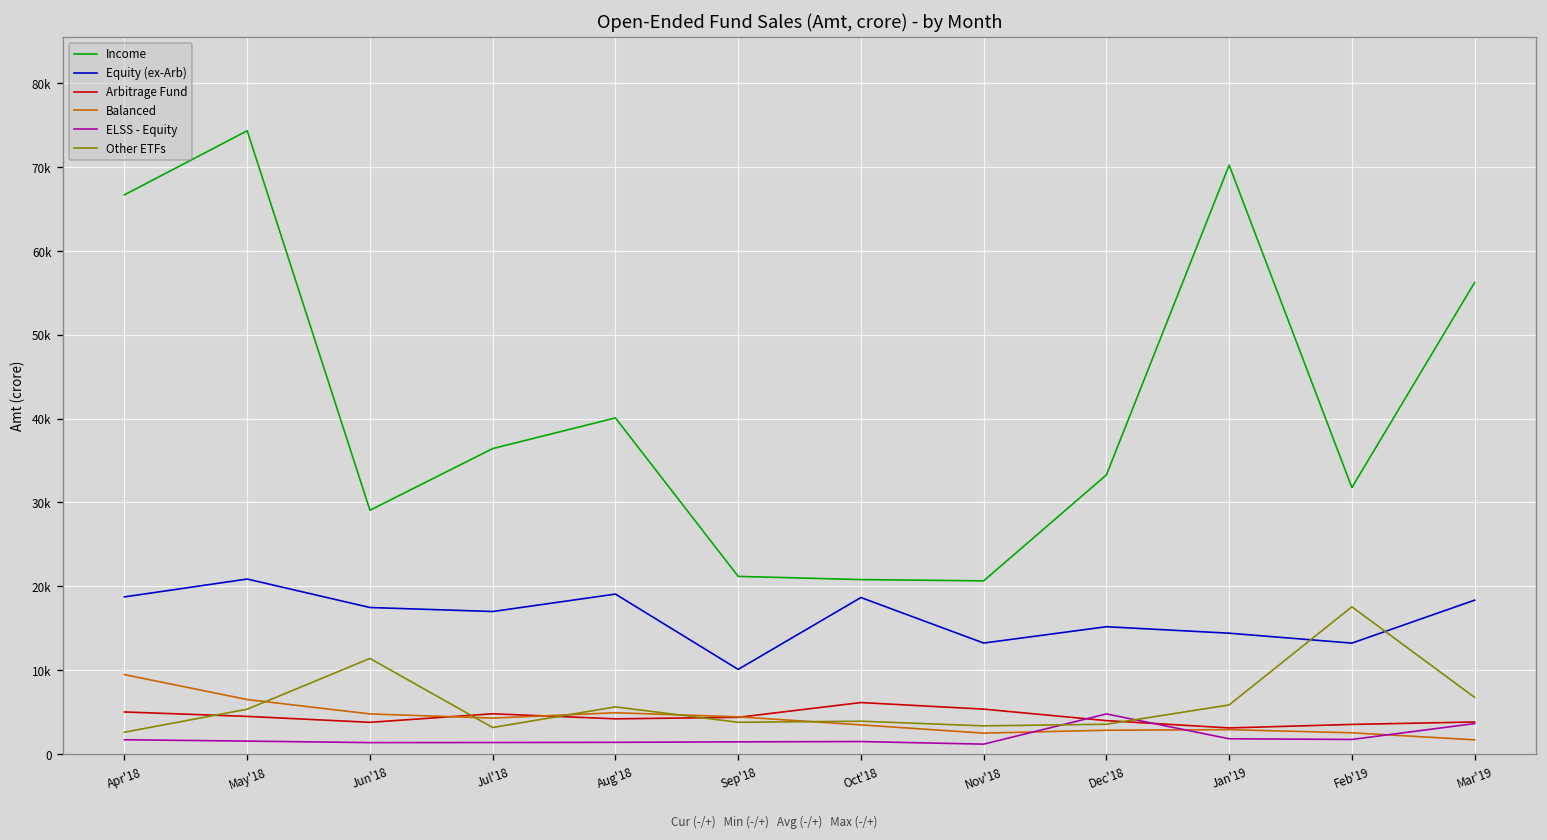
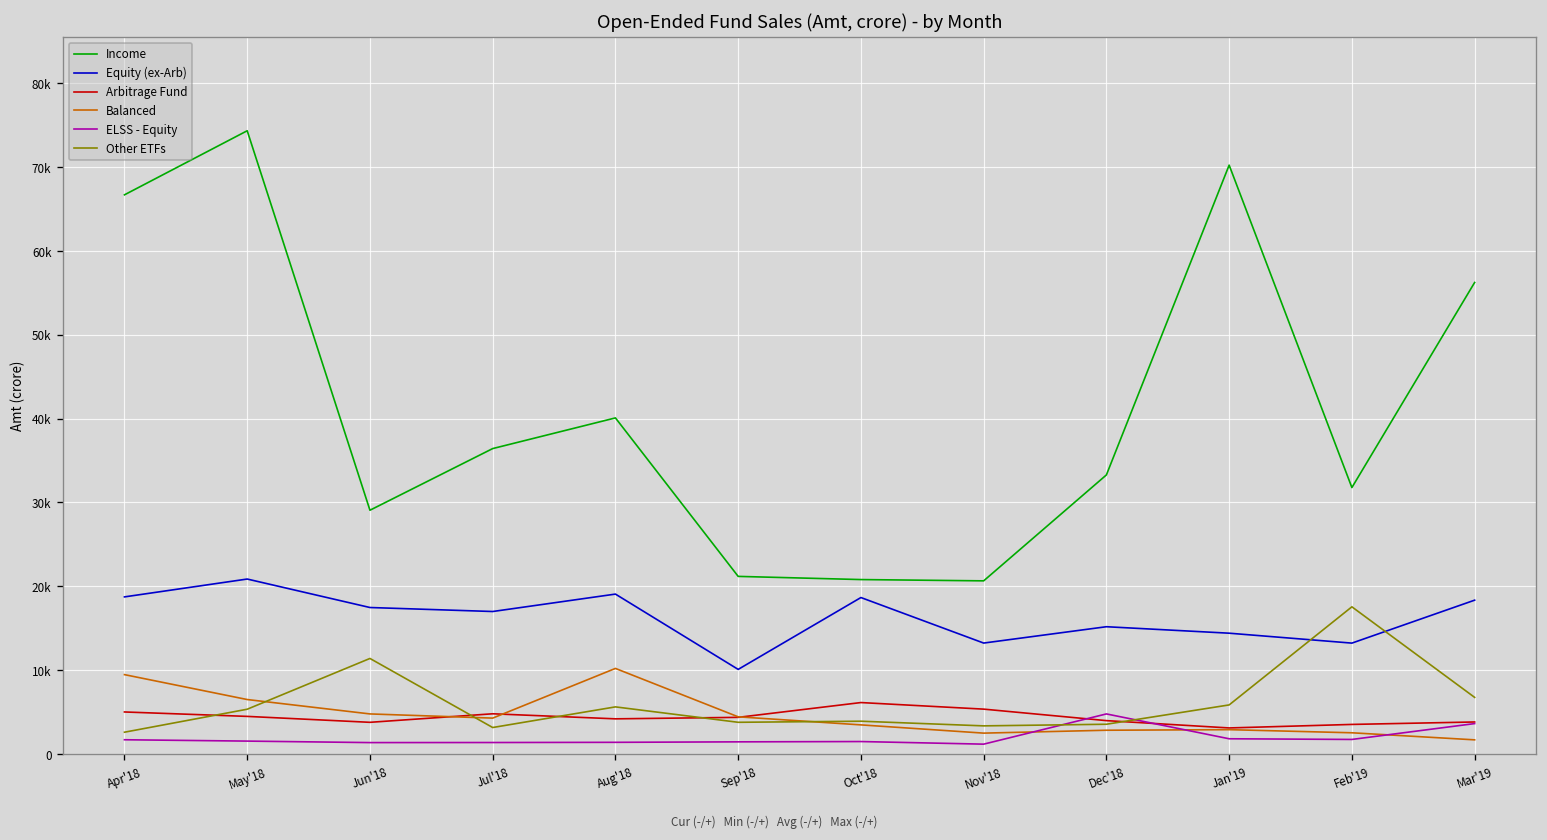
  {
    "Income": {
      "Apr'18": 67000,
      "May'18": 74000,
      "Jun'18": 29000,
      "Jul'18": 36000,
      "Aug'18": 40000,
      "Sep'18": 21000,
      "Oct'18": 21000,
      "Nov'18": 21000,
      "Dec'18": 33000,
      "Jan'19": 70000,
      "Feb'19": 32000,
      "Mar'19": 56000
    },
    "Equity (ex-Arb)": {
      "Apr'18": 19000,
      "May'18": 21000,
      "Jun'18": 17000,
      "Jul'18": 17000,
      "Aug'18": 19000,
      "Sep'18": 10000,
      "Oct'18": 19000,
      "Nov'18": 13000,
      "Dec'18": 15000,
      "Jan'19": 14000,
      "Feb'19": 13000,
      "Mar'19": 18000
    },
    "Arbitrage Fund": {
      "Apr'18": 5000,
      "May'18": 4000,
      "Jun'18": 4000,
      "Jul'18": 5000,
      "Aug'18": 4000,
      "Oct'18": 6000,
      "Nov'18": 5000,
      "Dec'18": 4000,
      "Feb'19": 4000
    },
    "Balanced": {
      "Apr'18": 9000,
      "May'18": 6000,
      "Jun'18": 5000,
      "Jul'18": 4000,
-     "Aug'18": 5000,
+     "Aug'18": 10000,
      "Oct'18": 3000,
      "Nov'18": 2000,
      "Dec'18": 3000,
      "Feb'19": 3000,
      "Mar'19": 2000
    },
    "ELSS - Equity": {
      "Apr'18": 2000,
      "May'18": 2000,
      "Jun'18": 1000,
      "Jul'18": 1000,
      "Aug'18": 1000,
      "Sep'18": 1000,
      "Oct'18": 1000,
      "Nov'18": 1000,
      "Dec'18": 5000,
      "Jan'19": 2000,
      "Feb'19": 2000
    },
    "Other ETFs": {
      "Apr'18": 3000,
      "May'18": 5000,
      "Jun'18": 11000,
      "Jul'18": 3000,
      "Aug'18": 6000,
      "Sep'18": 4000,
      "Oct'18": 4000,
      "Nov'18": 3000,
      "Dec'18": 4000,
      "Jan'19": 6000,
      "Feb'19": 18000,
      "Mar'19": 7000
    }
  }
